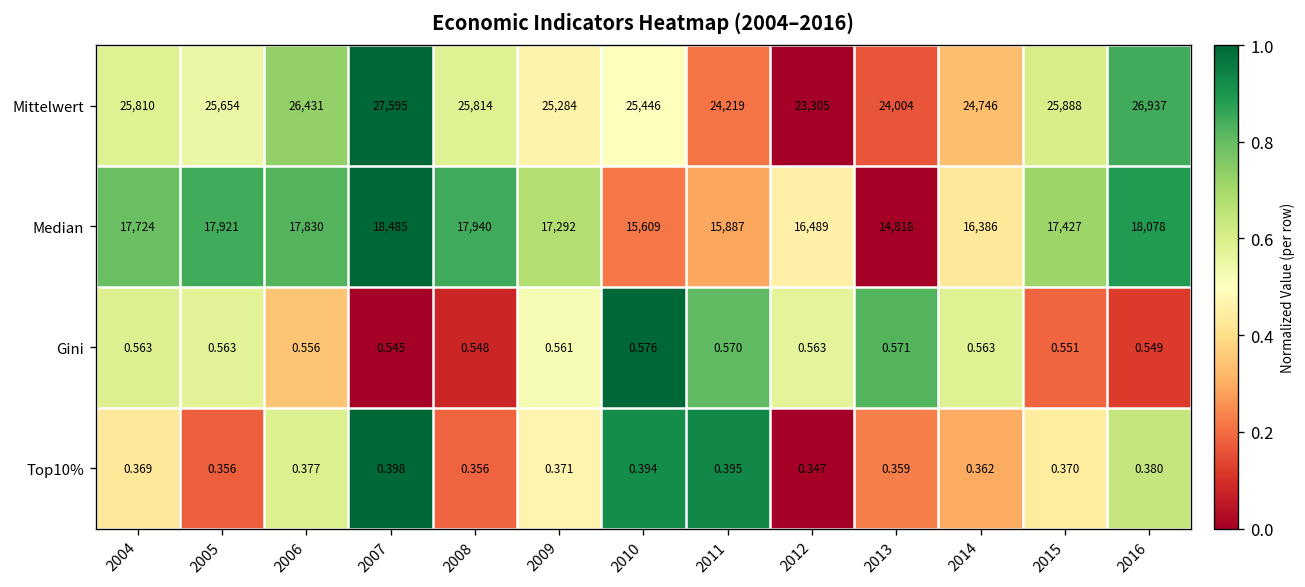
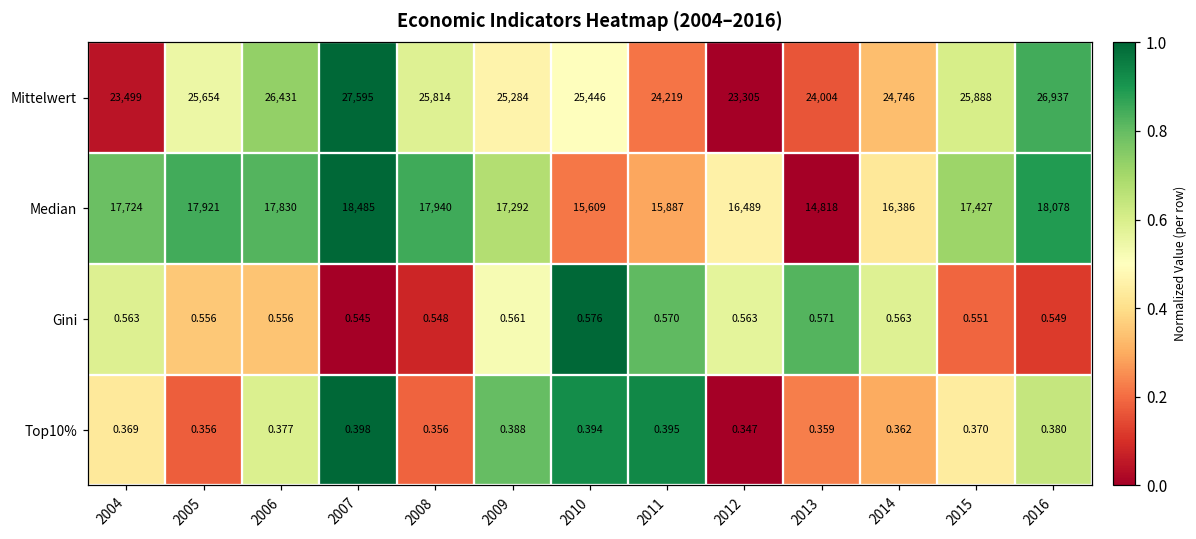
  {
    "Mittelwert": {
-     "2004": "25,810",
+     "2004": "23,499",
      "2005": "25,654",
      "2006": "26,431",
      "2007": "27,595",
      "2008": "25,814",
      "2009": "25,284",
      "2010": "25,446",
      "2011": "24,219",
      "2012": "23,305",
      "2013": "24,004",
      "2014": "24,746",
      "2015": "25,888",
      "2016": "26,937"
    },
    "Median": {
      "2004": "17,724",
      "2005": "17,921",
      "2006": "17,830",
      "2007": "18,485",
      "2008": "17,940",
      "2009": "17,292",
      "2010": "15,609",
      "2011": "15,887",
      "2012": "16,489",
      "2013": "14,818",
      "2014": "16,386",
      "2015": "17,427",
      "2016": "18,078"
    },
    "Gini": {
      "2004": "0.563",
-     "2005": "0.563",
+     "2005": "0.556",
      "2006": "0.556",
      "2007": "0.545",
      "2008": "0.548",
      "2009": "0.561",
      "2010": "0.576",
      "2011": "0.570",
      "2012": "0.563",
      "2013": "0.571",
      "2014": "0.563",
      "2015": "0.551",
      "2016": "0.549"
    },
    "Top10%": {
      "2004": "0.369",
      "2005": "0.356",
      "2006": "0.377",
      "2007": "0.398",
      "2008": "0.356",
-     "2009": "0.371",
+     "2009": "0.388",
      "2010": "0.394",
      "2011": "0.395",
      "2012": "0.347",
      "2013": "0.359",
      "2014": "0.362",
      "2015": "0.370",
      "2016": "0.380"
    }
  }
